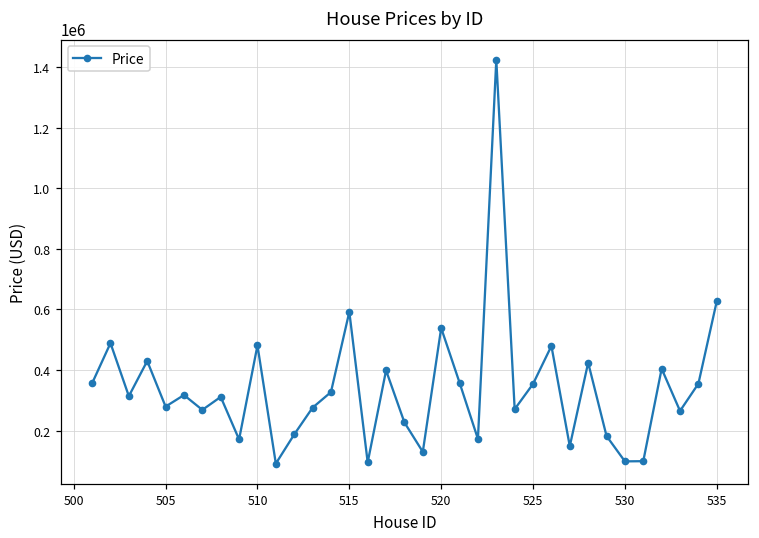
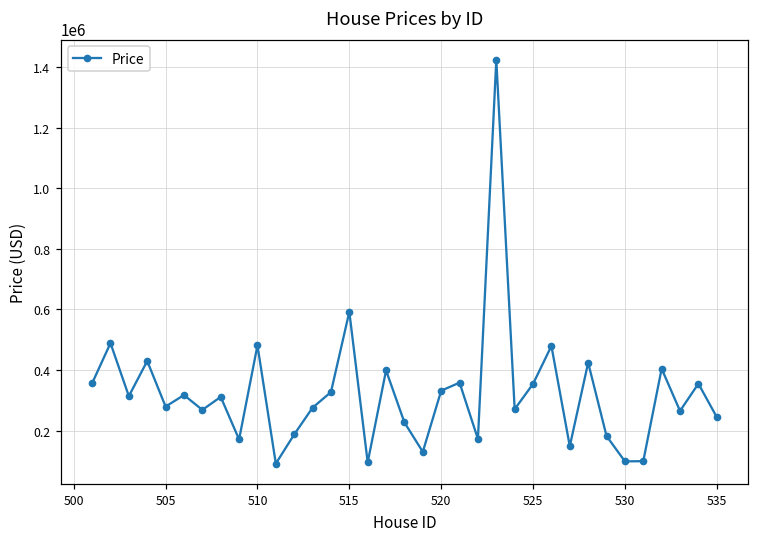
  {
    "505": 280000,
    "510": 480000,
    "515": 590000,
-   "520": 540000,
+   "520": 330000,
    "525": 350000,
    "530": 100000,
-   "535": 630000
+   "535": 240000
  }
